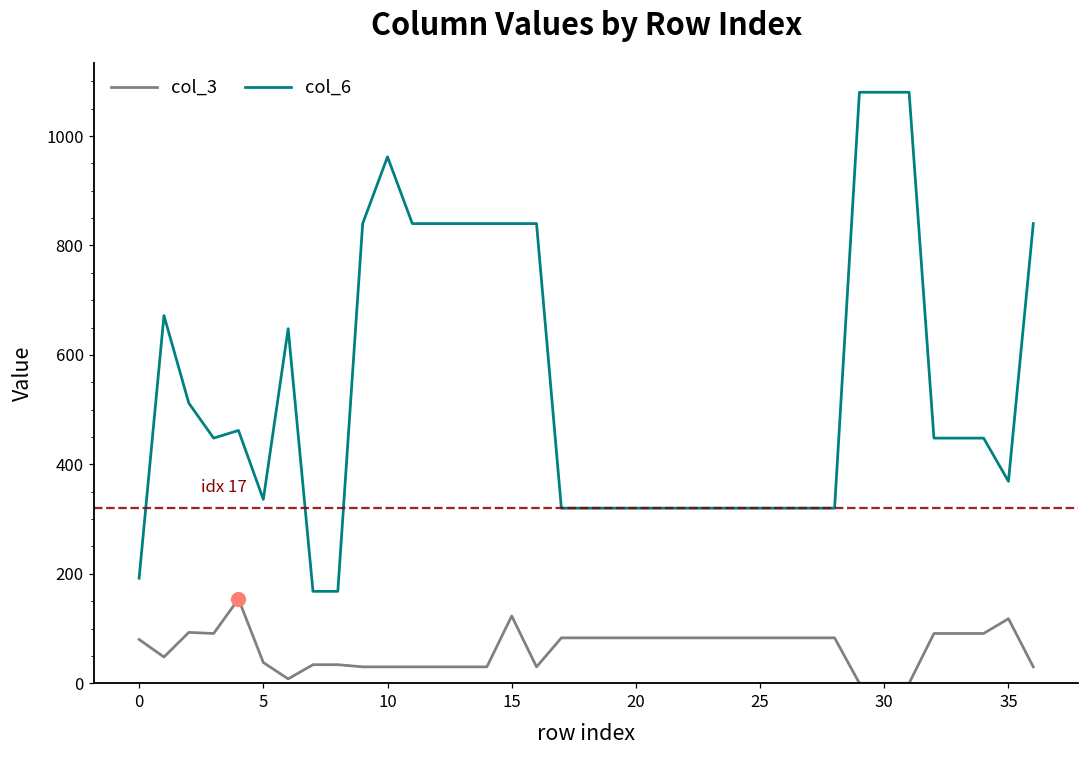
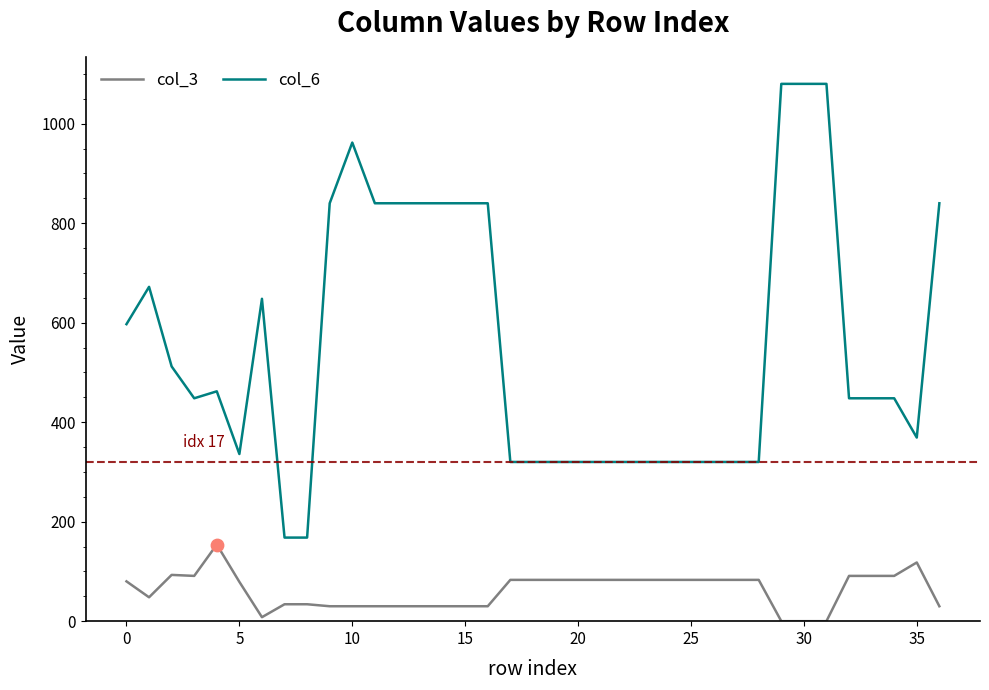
  {
    "col_3": {
      "0": 80,
-     "5": 40,
+     "5": 80,
      "10": 30,
-     "15": 120,
+     "15": 30,
      "20": 80,
      "25": 80,
      "30": 0,
      "35": 120
    },
    "col_6": {
-     "0": 190,
+     "0": 600,
      "10": 960,
      "15": 840,
      "20": 320,
      "25": 320,
      "30": 1080,
      "35": 370
    }
  }
